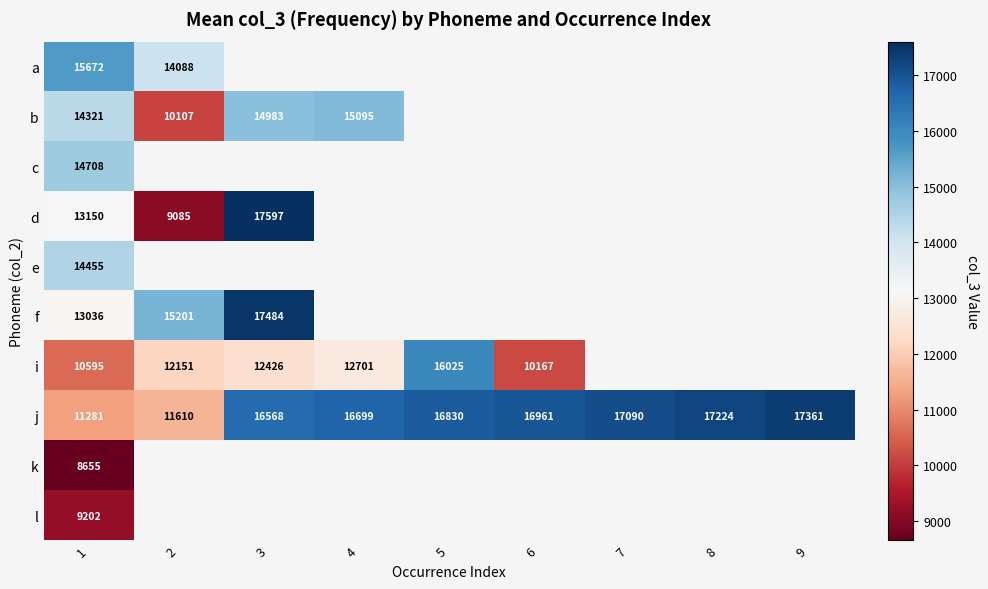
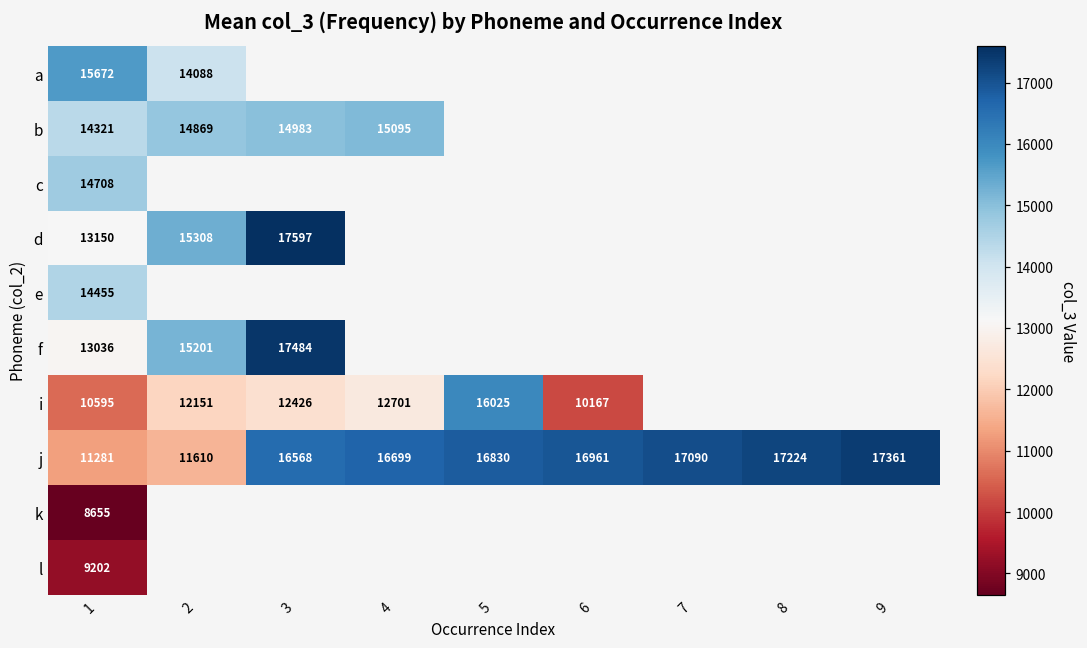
  {
    "a": {
      "1": 15672,
      "2": 14088
    },
    "b": {
      "1": 14321,
-     "2": 10107,
+     "2": 14869,
      "3": 14983,
      "4": 15095
    },
    "c": {
      "1": 14708
    },
    "d": {
      "1": 13150,
-     "2": 9085,
+     "2": 15308,
      "3": 17597
    },
    "e": {
      "1": 14455
    },
    "f": {
      "1": 13036,
      "2": 15201,
      "3": 17484
    },
    "i": {
      "1": 10595,
      "2": 12151,
      "3": 12426,
      "4": 12701,
      "5": 16025,
      "6": 10167
    },
    "j": {
      "1": 11281,
      "2": 11610,
      "3": 16568,
      "4": 16699,
      "5": 16830,
      "6": 16961,
      "7": 17090,
      "8": 17224,
      "9": 17361
    },
    "k": {
      "1": 8655
    },
    "l": {
      "1": 9202
    }
  }
